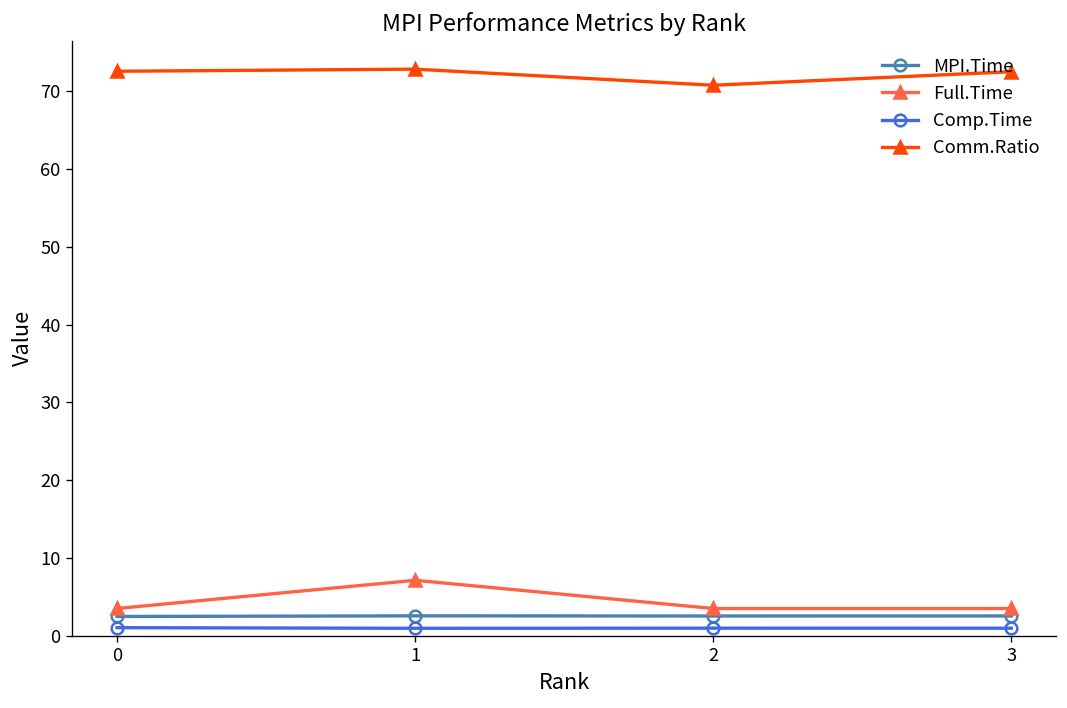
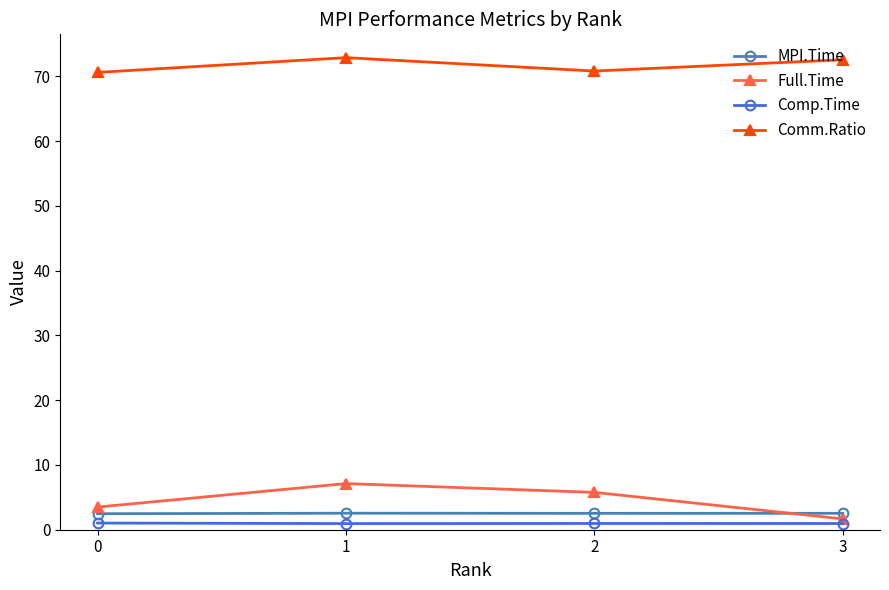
  {
    "Full.Time": {
      "0": 3,
      "1": 7,
-     "2": 3,
-     "3": 3
+     "2": 6,
+     "3": 2
    },
    "Comm.Ratio": {
-     "0": 73,
+     "0": 71,
      "1": 73,
      "2": 71,
      "3": 73
    }
  }
